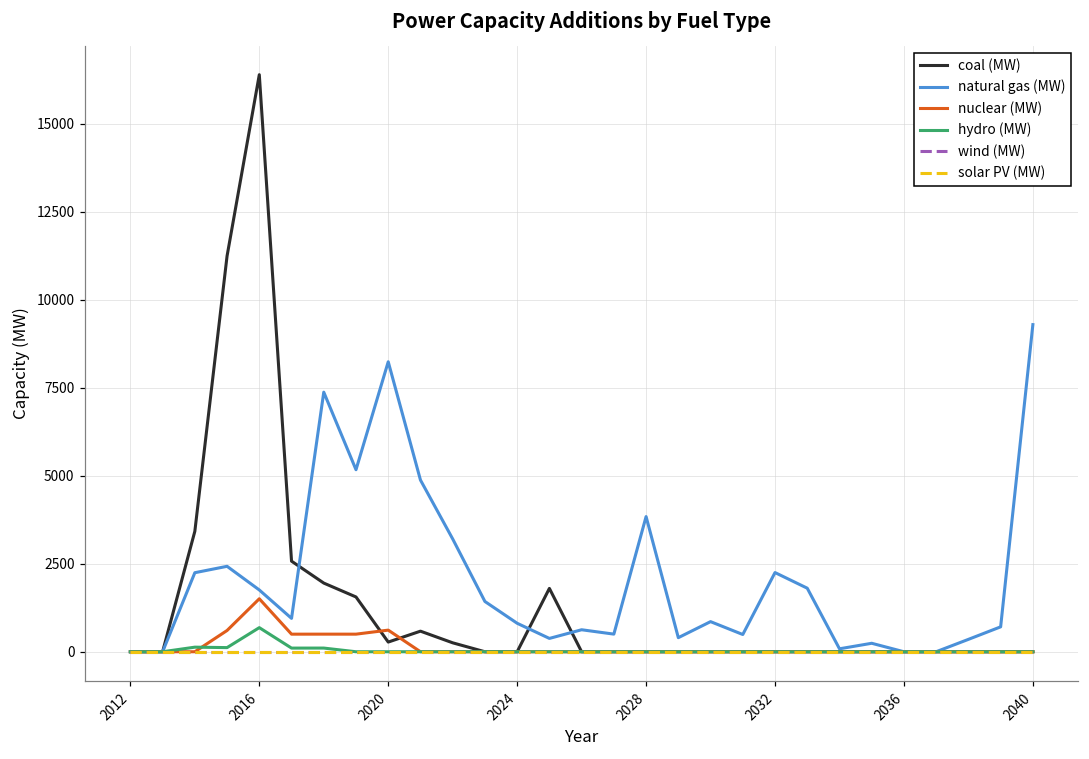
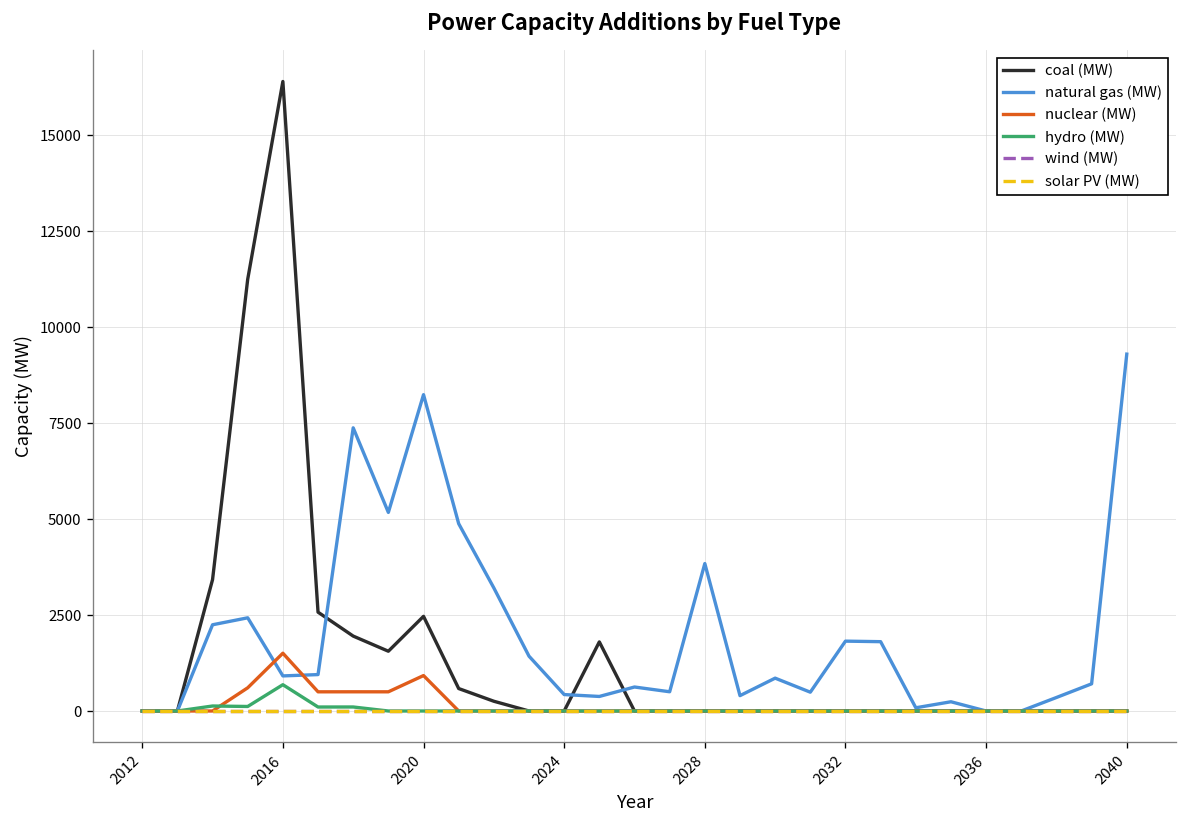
  {
    "coal (MW)": {
      "2016": 16400,
-     "2020": 300
+     "2020": 2500
    },
    "natural gas (MW)": {
-     "2016": 1800,
+     "2016": 900,
      "2020": 8200,
-     "2024": 800,
+     "2024": 400,
      "2028": 3800,
-     "2032": 2300,
+     "2032": 1800,
      "2040": 9300
    },
    "nuclear (MW)": {
      "2016": 1500,
-     "2020": 600
+     "2020": 900
    },
    "hydro (MW)": {
      "2016": 700
    },
    "solar PV (MW)": {
      "2016": 0
    }
  }
